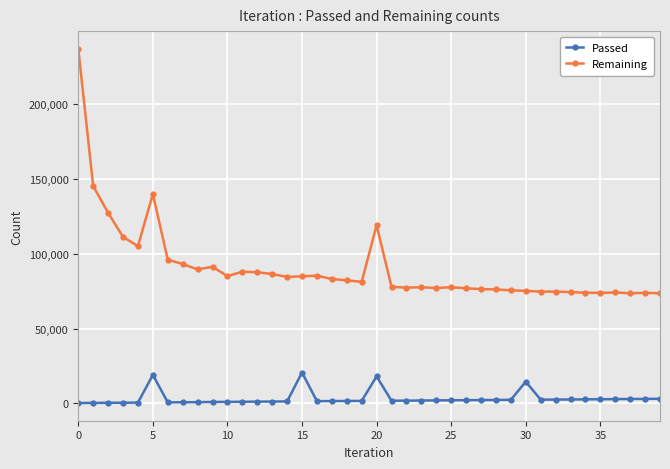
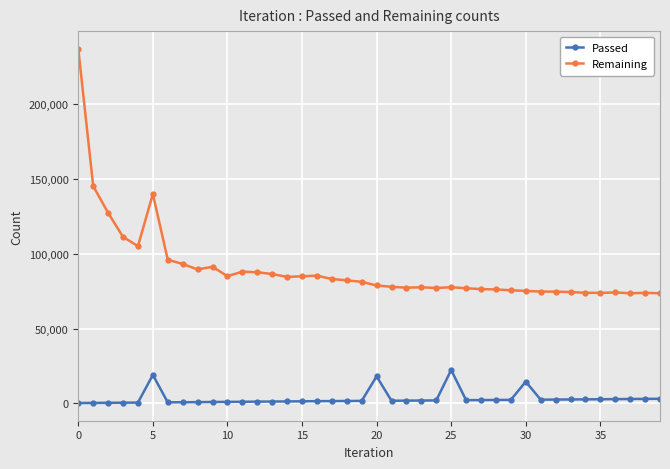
  {
    "Passed": {
      "0": "0",
      "5": "19,000",
      "10": "1,000",
-     "15": "21,000",
+     "15": "1,000",
      "20": "18,000",
-     "25": "2,000",
+     "25": "22,000",
      "30": "15,000",
      "35": "3,000"
    },
    "Remaining": {
      "0": "237,000",
      "5": "140,000",
      "10": "85,000",
      "15": "85,000",
-     "20": "119,000",
+     "20": "79,000",
      "25": "78,000",
      "30": "75,000",
      "35": "74,000"
    }
  }
